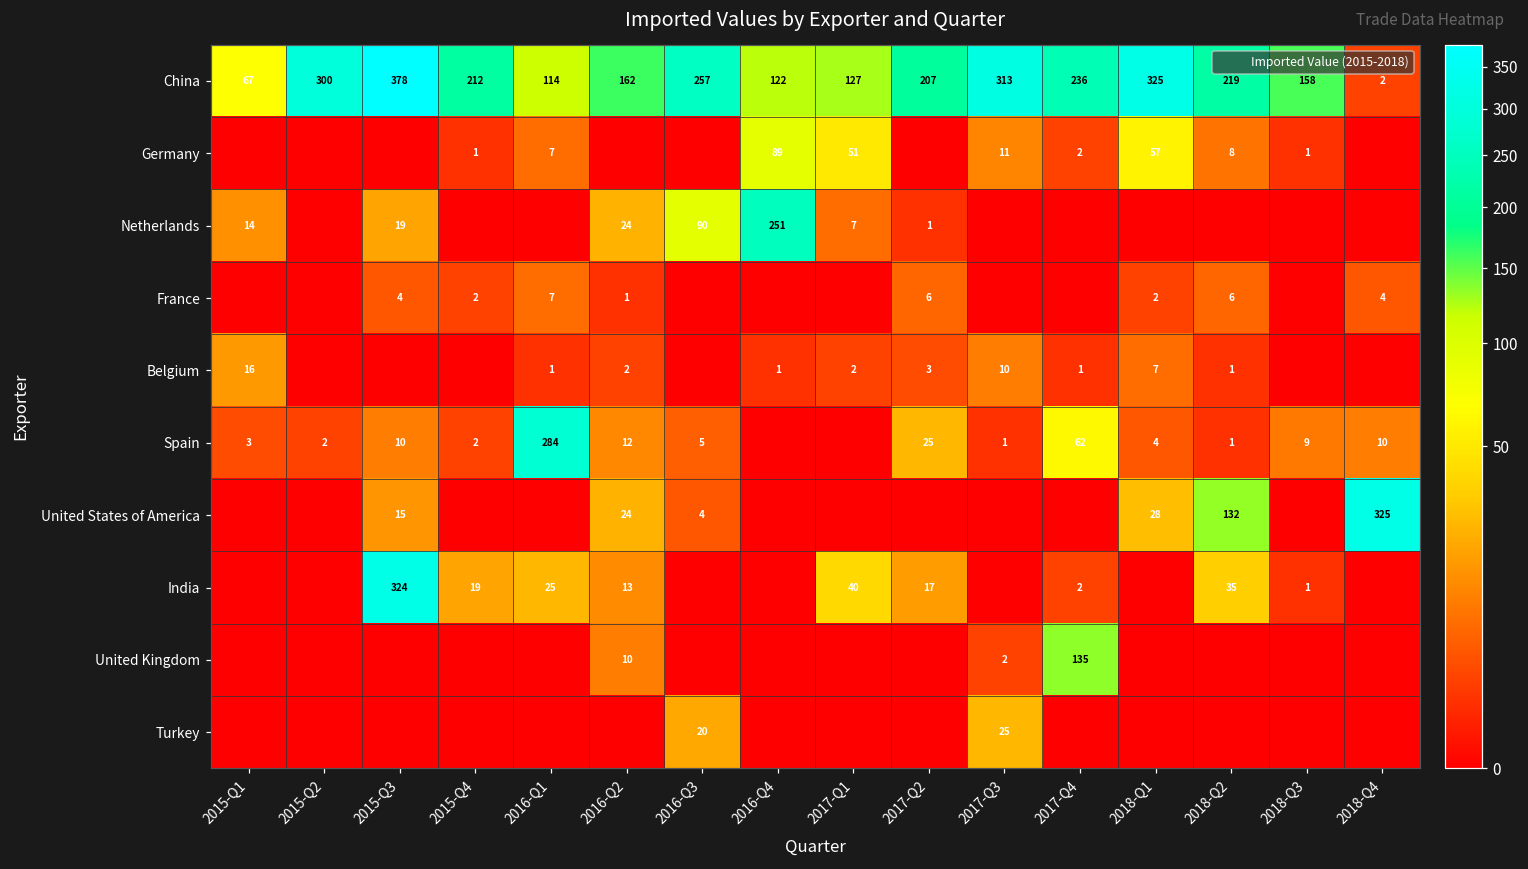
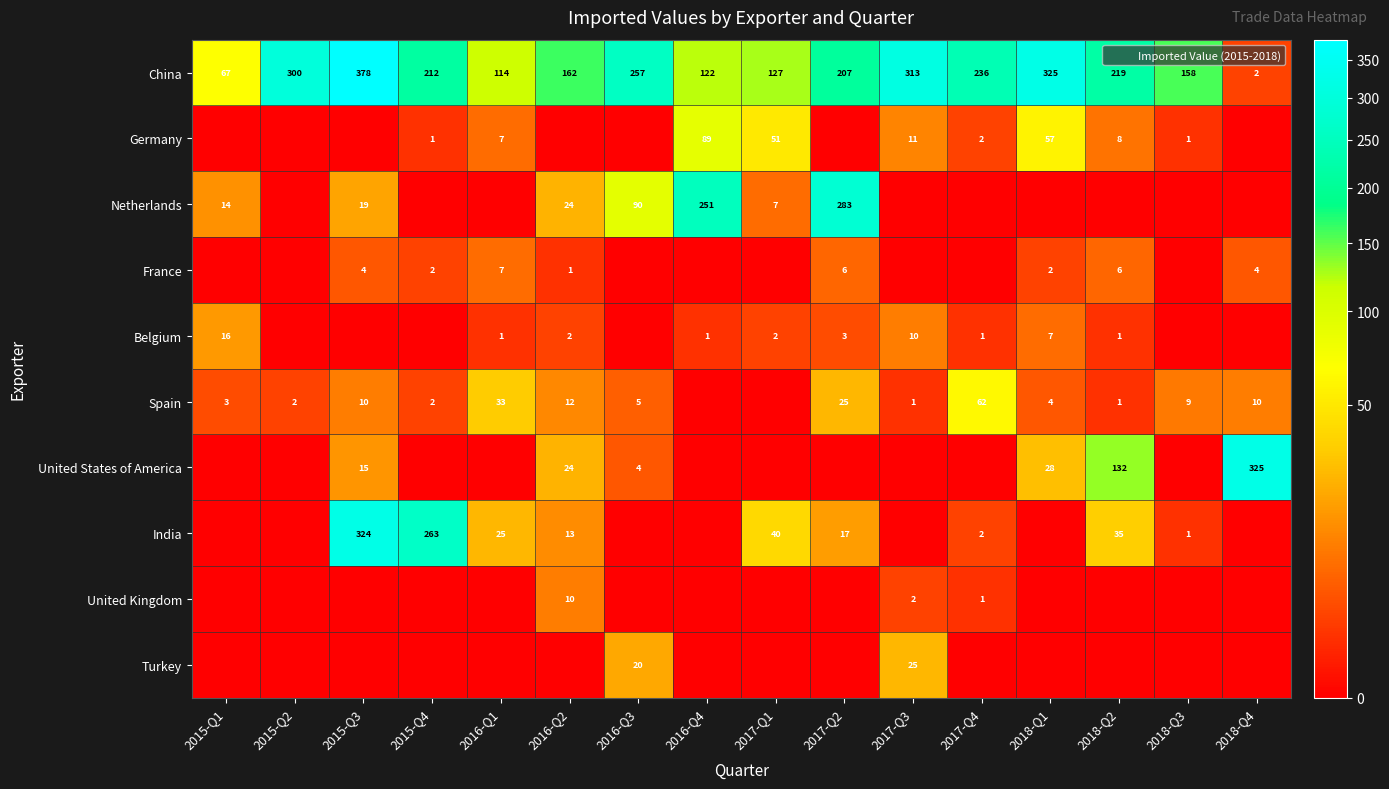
  {
    "China": {
      "2015-Q1": 67,
      "2015-Q2": 300,
      "2015-Q3": 378,
      "2015-Q4": 212,
      "2016-Q1": 114,
      "2016-Q2": 162,
      "2016-Q3": 257,
      "2016-Q4": 122,
      "2017-Q1": 127,
      "2017-Q2": 207,
      "2017-Q3": 313,
      "2017-Q4": 236,
      "2018-Q1": 325,
      "2018-Q2": 219,
      "2018-Q3": 158,
      "2018-Q4": 2
    },
    "Germany": {
      "2015-Q4": 1,
      "2016-Q1": 7,
      "2016-Q4": 89,
      "2017-Q1": 51,
      "2017-Q3": 11,
      "2017-Q4": 2,
      "2018-Q1": 57,
      "2018-Q2": 8,
      "2018-Q3": 1
    },
    "Netherlands": {
      "2015-Q1": 14,
      "2015-Q3": 19,
      "2016-Q2": 24,
      "2016-Q3": 90,
      "2016-Q4": 251,
      "2017-Q1": 7,
-     "2017-Q2": 1
+     "2017-Q2": 283
    },
    "France": {
      "2015-Q3": 4,
      "2015-Q4": 2,
      "2016-Q1": 7,
      "2016-Q2": 1,
      "2017-Q2": 6,
      "2018-Q1": 2,
      "2018-Q2": 6,
      "2018-Q4": 4
    },
    "Belgium": {
      "2015-Q1": 16,
      "2016-Q1": 1,
      "2016-Q2": 2,
      "2016-Q4": 1,
      "2017-Q1": 2,
      "2017-Q2": 3,
      "2017-Q3": 10,
      "2017-Q4": 1,
      "2018-Q1": 7,
      "2018-Q2": 1
    },
    "Spain": {
      "2015-Q1": 3,
      "2015-Q2": 2,
      "2015-Q3": 10,
      "2015-Q4": 2,
-     "2016-Q1": 284,
+     "2016-Q1": 33,
      "2016-Q2": 12,
      "2016-Q3": 5,
      "2017-Q2": 25,
      "2017-Q3": 1,
      "2017-Q4": 62,
      "2018-Q1": 4,
      "2018-Q2": 1,
      "2018-Q3": 9,
      "2018-Q4": 10
    },
    "United States of America": {
      "2015-Q3": 15,
      "2016-Q2": 24,
      "2016-Q3": 4,
      "2018-Q1": 28,
      "2018-Q2": 132,
      "2018-Q4": 325
    },
    "India": {
      "2015-Q3": 324,
-     "2015-Q4": 19,
+     "2015-Q4": 263,
      "2016-Q1": 25,
      "2016-Q2": 13,
      "2017-Q1": 40,
      "2017-Q2": 17,
      "2017-Q4": 2,
      "2018-Q2": 35,
      "2018-Q3": 1
    },
    "United Kingdom": {
      "2016-Q2": 10,
      "2017-Q3": 2,
-     "2017-Q4": 135
+     "2017-Q4": 1
    },
    "Turkey": {
      "2016-Q3": 20,
      "2017-Q3": 25
    }
  }
